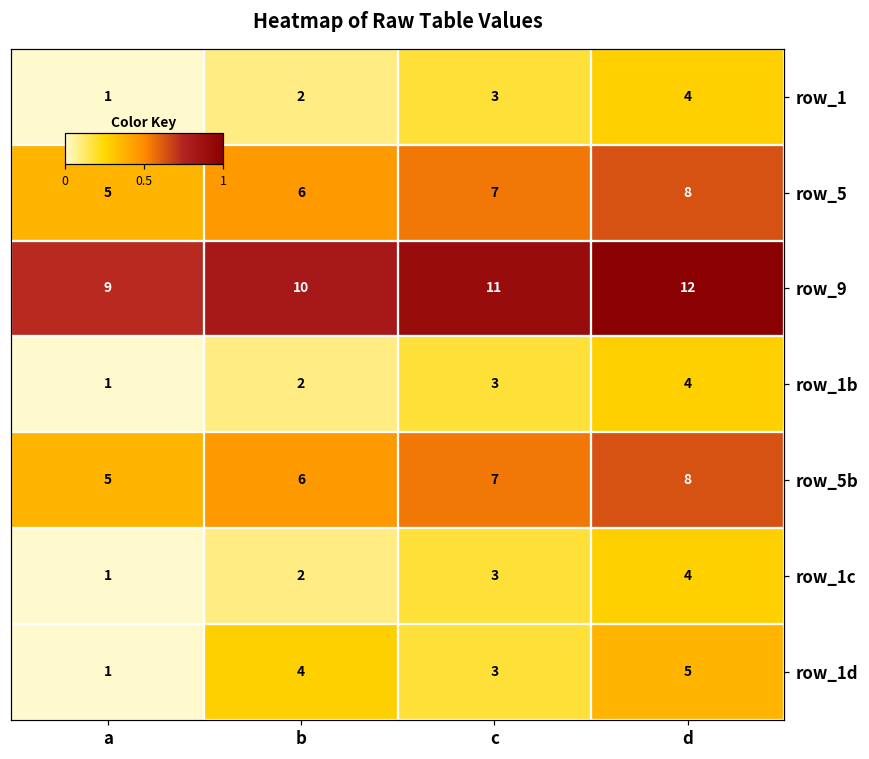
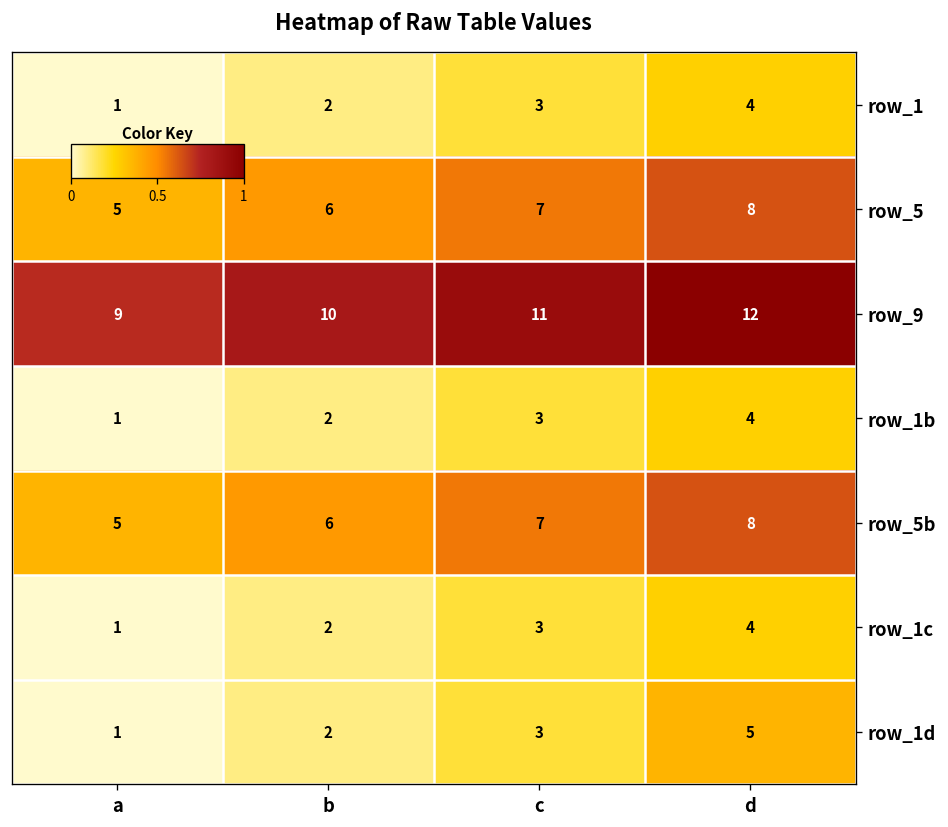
  {
    "row_1": {
      "a": 1,
      "b": 2,
      "c": 3,
      "d": 4
    },
    "row_5": {
      "a": 5,
      "b": 6,
      "c": 7,
      "d": 8
    },
    "row_9": {
      "a": 9,
      "b": 10,
      "c": 11,
      "d": 12
    },
    "row_1b": {
      "a": 1,
      "b": 2,
      "c": 3,
      "d": 4
    },
    "row_5b": {
      "a": 5,
      "b": 6,
      "c": 7,
      "d": 8
    },
    "row_1c": {
      "a": 1,
      "b": 2,
      "c": 3,
      "d": 4
    },
    "row_1d": {
      "a": 1,
-     "b": 4,
+     "b": 2,
      "c": 3,
      "d": 5
    }
  }
